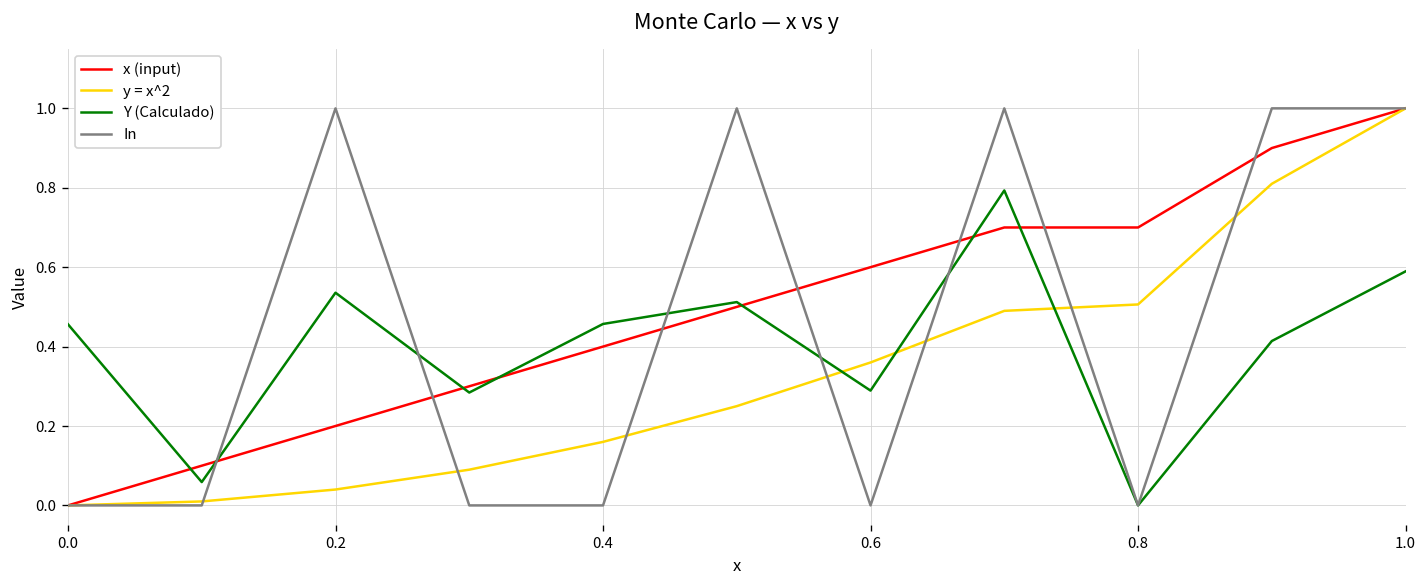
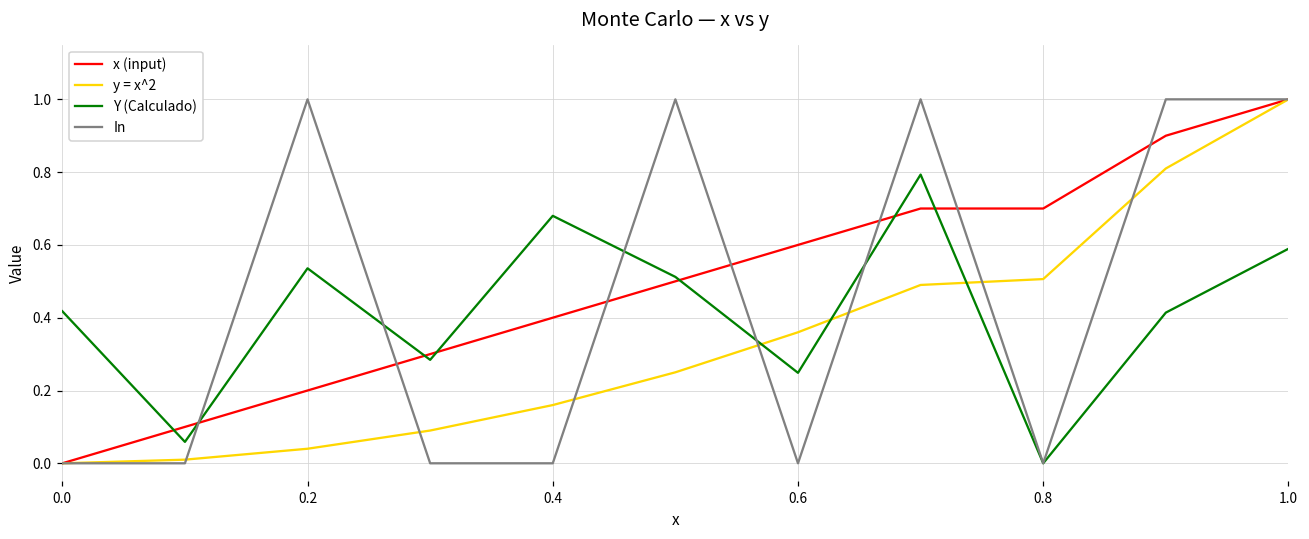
  {
    "x (input)": {
      "0.2": 0.20,
      "0.4": 0.40,
      "0.6": 0.60,
      "0.8": 0.70
    },
    "y = x^2": {
      "0.2": 0.04,
      "0.4": 0.16,
      "0.6": 0.36,
      "0.8": 0.51
    },
    "Y (Calculado)": {
-     "0.0": 0.46,
+     "0.0": 0.42,
      "0.2": 0.54,
-     "0.4": 0.46,
-     "0.6": 0.29,
+     "0.4": 0.68,
+     "0.6": 0.25,
      "1.0": 0.59
    },
    "In": {
      "0.2": 1.00,
      "0.4": 0.00,
      "0.6": 0.00
    }
  }
